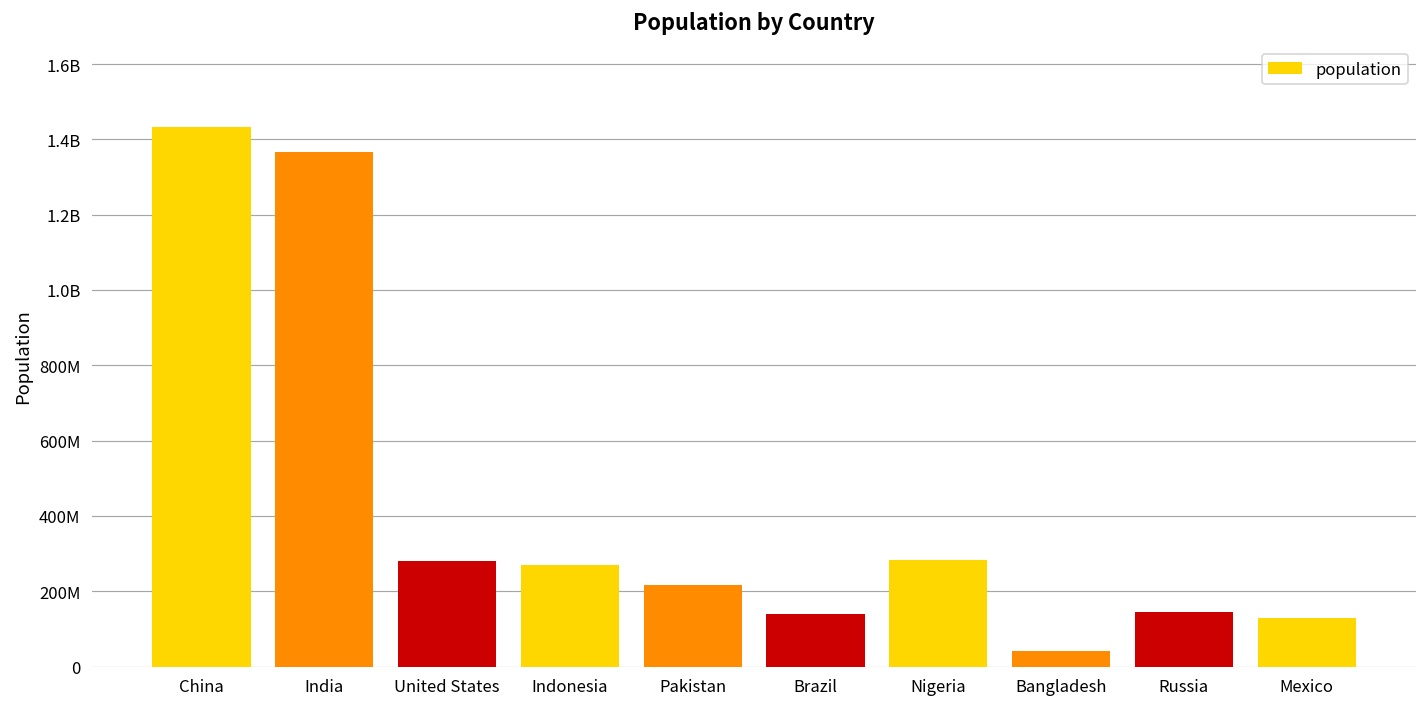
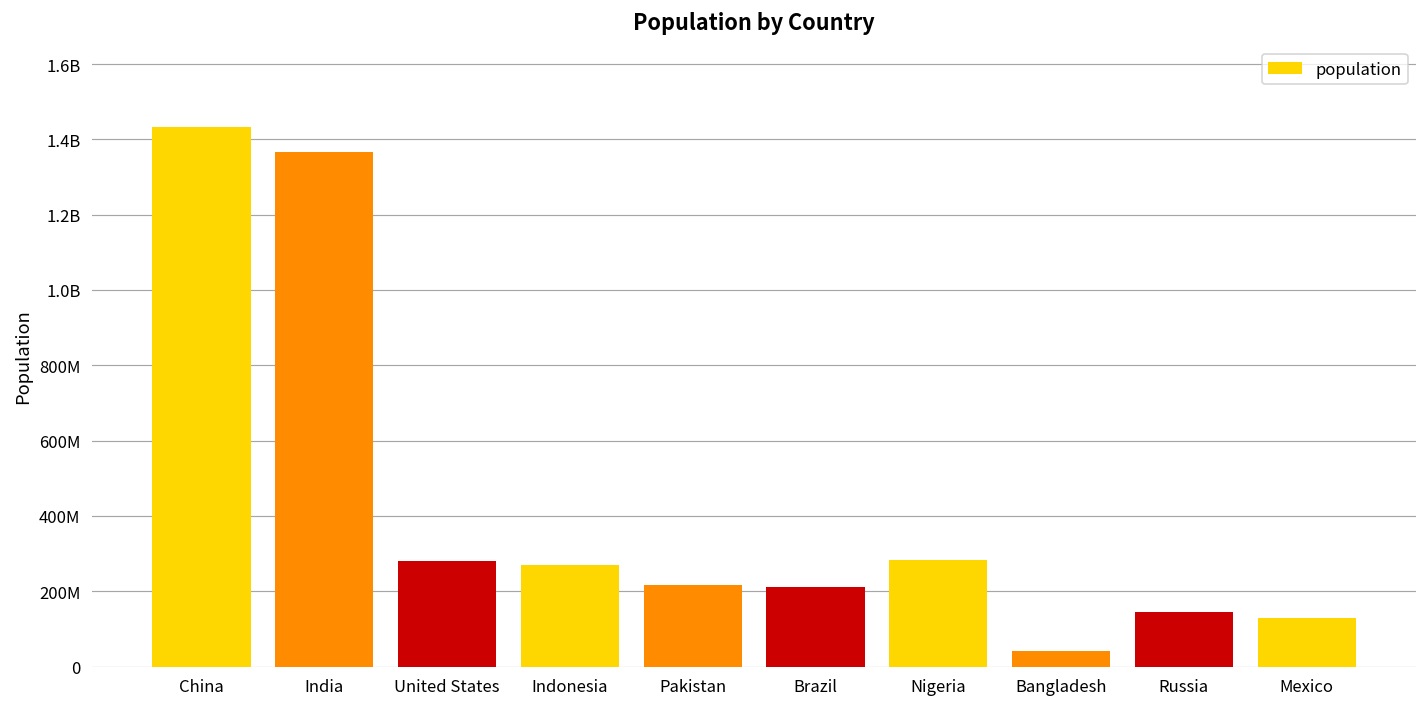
  {
    "China": 1430000000,
    "India": 1370000000,
    "United States": 280000000,
    "Indonesia": 270000000,
    "Pakistan": 220000000,
-   "Brazil": 140000000,
+   "Brazil": 210000000,
    "Nigeria": 280000000,
    "Bangladesh": 40000000,
    "Russia": 150000000,
    "Mexico": 130000000
  }
